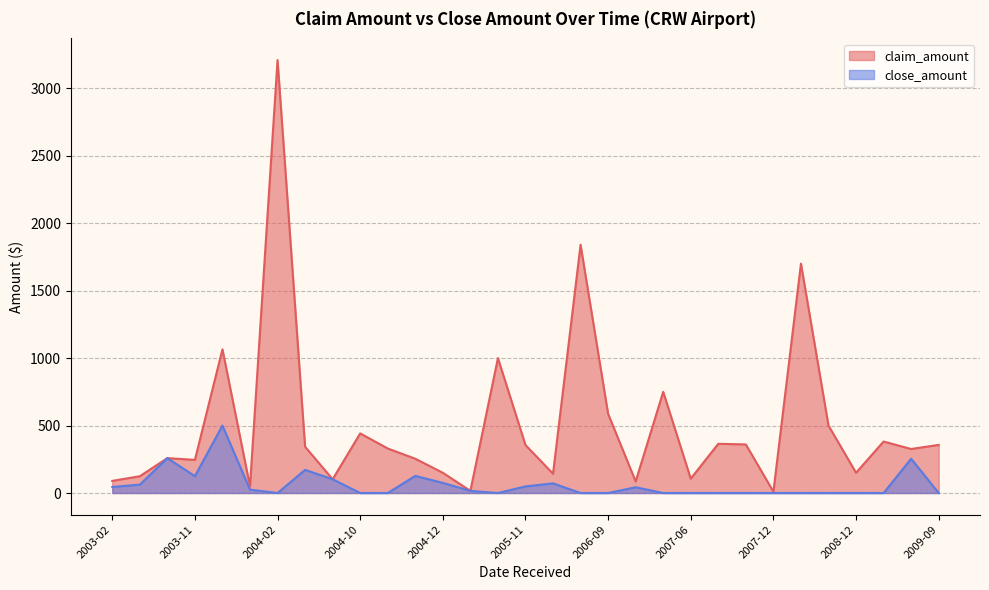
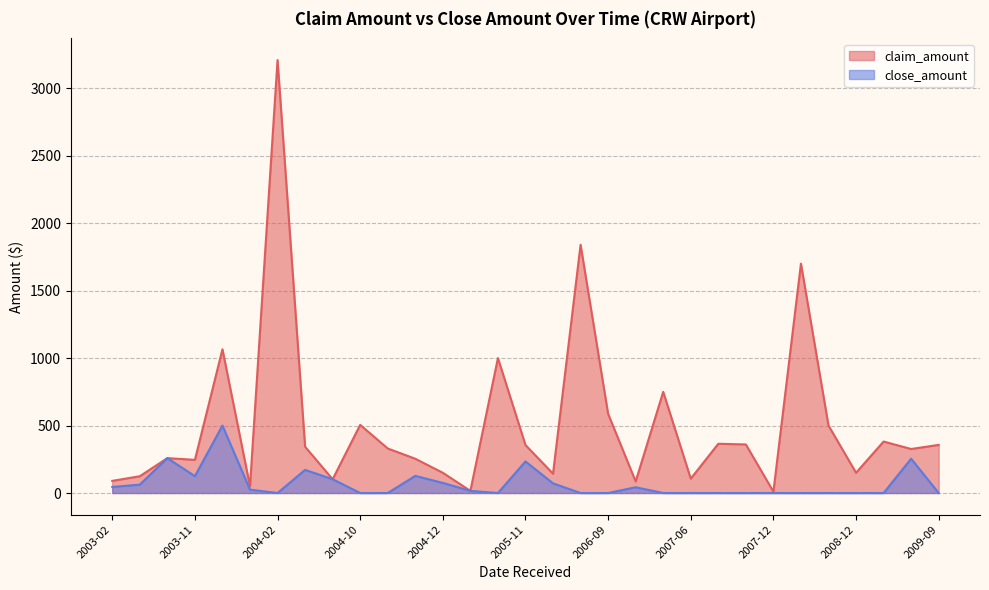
  {
    "claim_amount": {
      "2003-11": 250,
      "2004-02": 3210,
-     "2004-10": 440,
+     "2004-10": 510,
      "2005-11": 360,
      "2006-09": 590,
      "2007-06": 110,
      "2009-09": 360
    },
    "close_amount": {
      "2003-11": 130,
      "2004-02": 0,
      "2004-10": 0,
-     "2005-11": 50,
+     "2005-11": 230,
      "2006-09": 0,
      "2007-06": 0,
      "2009-09": 0
    }
  }
